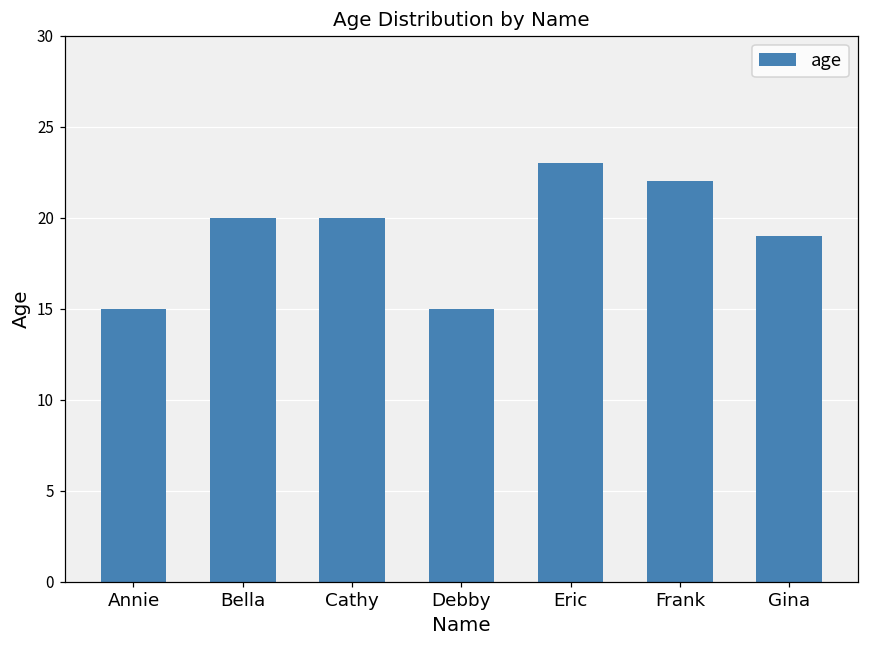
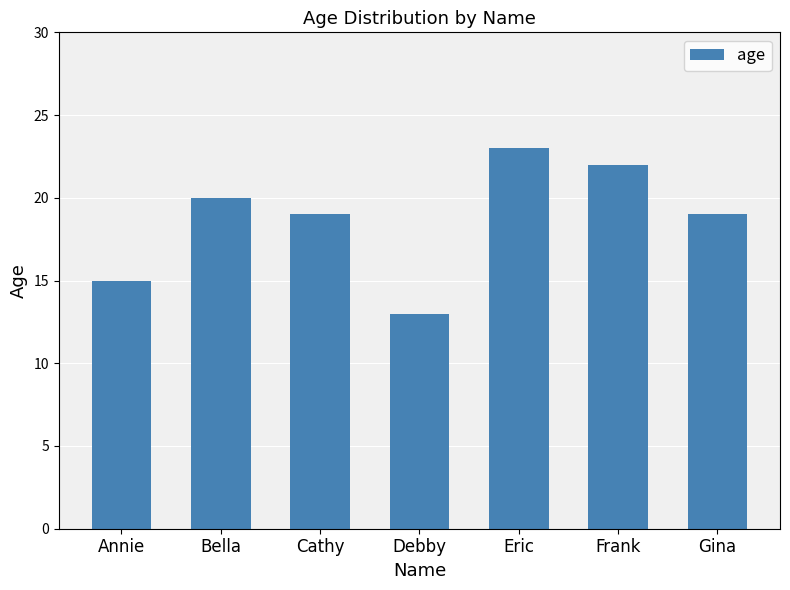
  {
    "Annie": 15,
    "Bella": 20,
-   "Cathy": 20,
-   "Debby": 15,
+   "Cathy": 19,
+   "Debby": 13,
    "Eric": 23,
    "Frank": 22,
    "Gina": 19
  }
